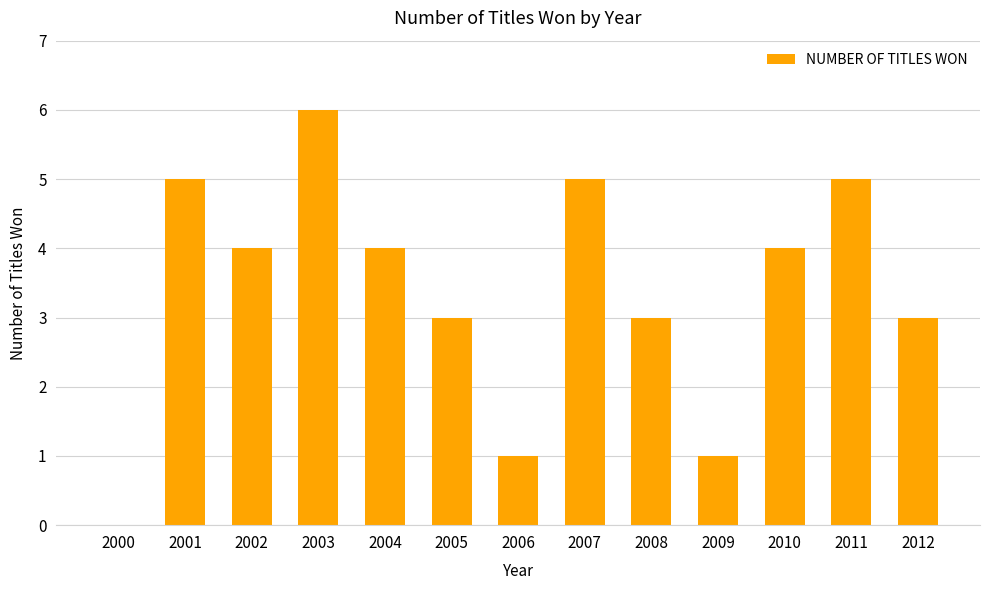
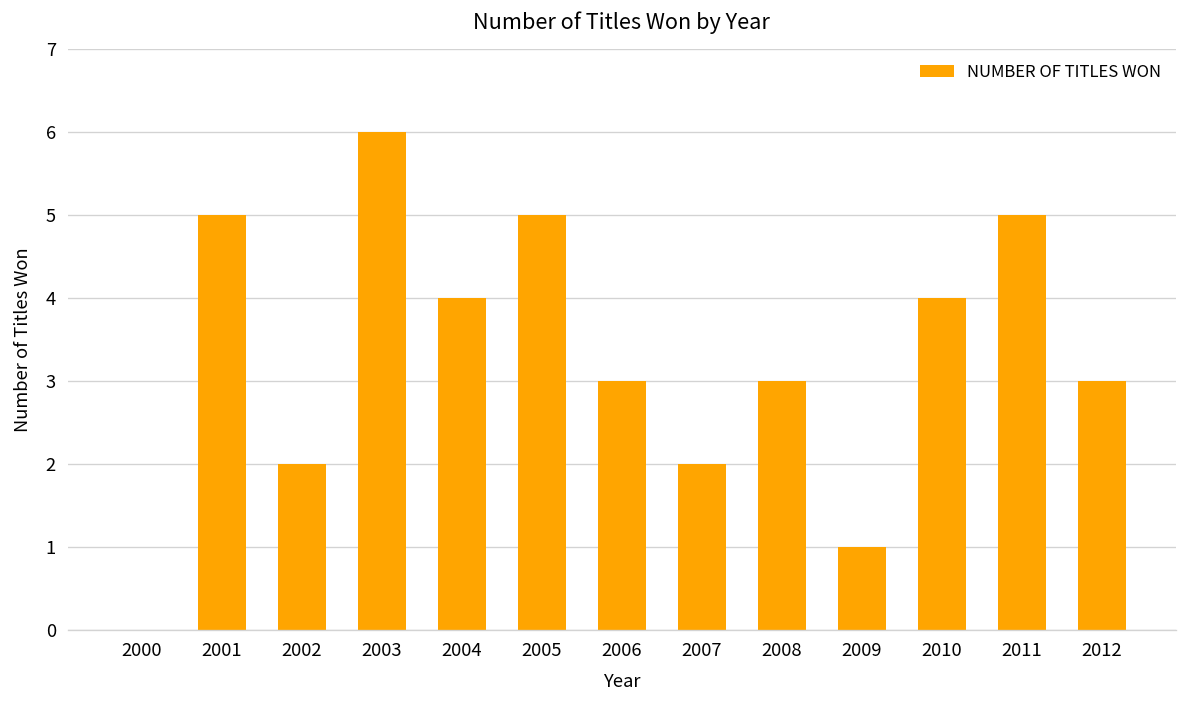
  {
    "2000": 0,
    "2001": 5,
-   "2002": 4,
+   "2002": 2,
    "2003": 6,
    "2004": 4,
-   "2005": 3,
-   "2006": 1,
-   "2007": 5,
+   "2005": 5,
+   "2006": 3,
+   "2007": 2,
    "2008": 3,
    "2009": 1,
    "2010": 4,
    "2011": 5,
    "2012": 3
  }
